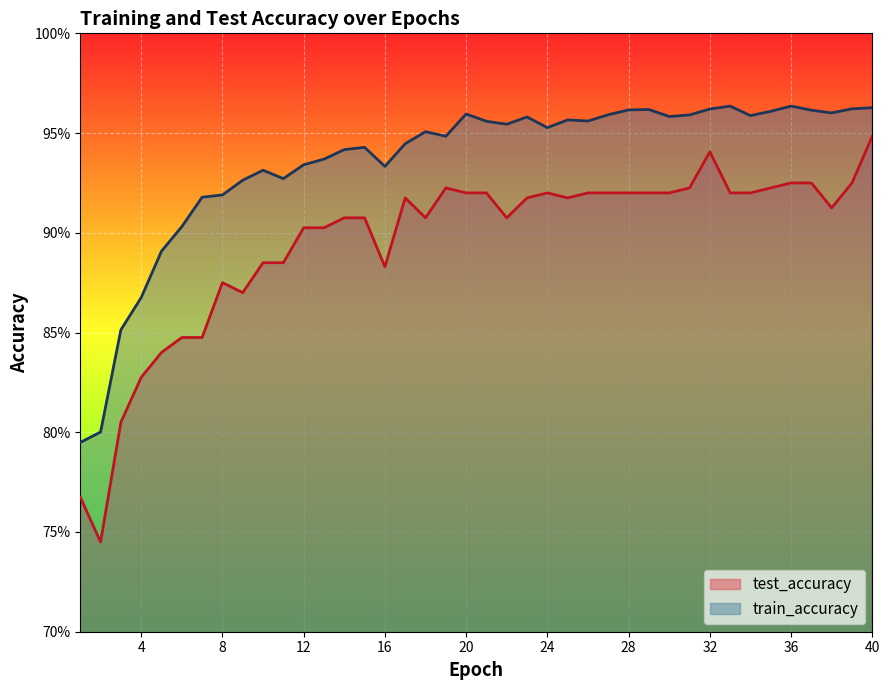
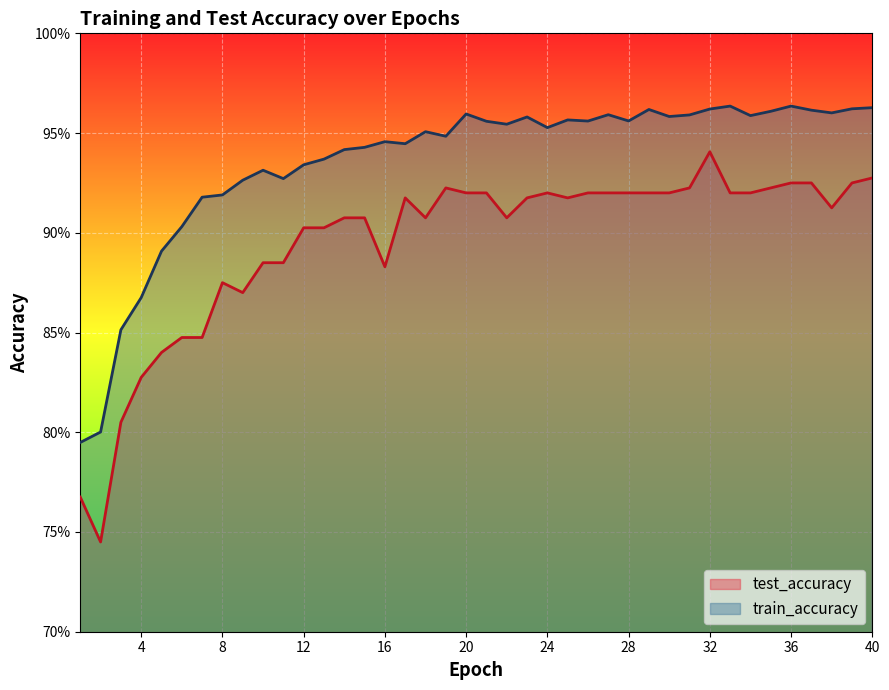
  {
    "test_accuracy": {
      "4": "82.8%",
      "8": "87.5%",
      "12": "90.3%",
      "16": "88.3%",
      "20": "92.0%",
      "24": "92.0%",
      "28": "92.0%",
      "32": "94.1%",
      "36": "92.5%",
-     "40": "94.8%"
+     "40": "92.8%"
    },
    "train_accuracy": {
      "4": "86.8%",
      "8": "91.9%",
      "12": "93.4%",
-     "16": "93.3%",
+     "16": "94.6%",
      "20": "96.0%",
      "24": "95.3%",
-     "28": "96.2%",
+     "28": "95.6%",
      "32": "96.2%",
      "36": "96.4%",
      "40": "96.3%"
    }
  }
